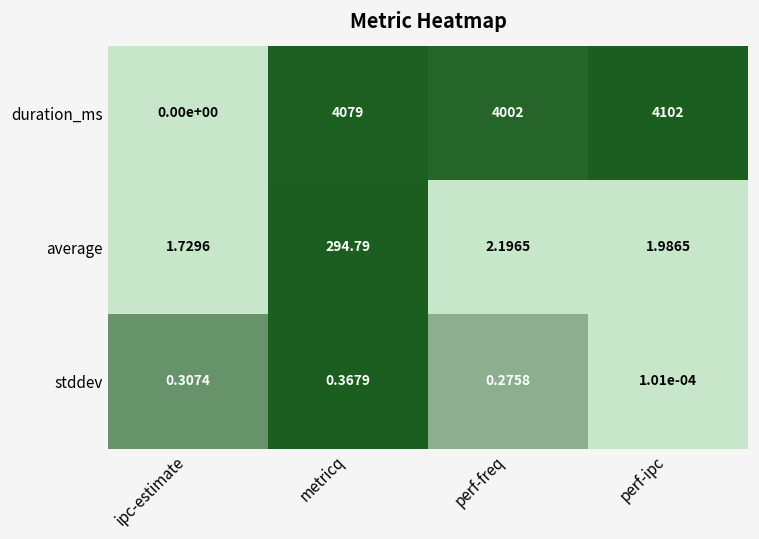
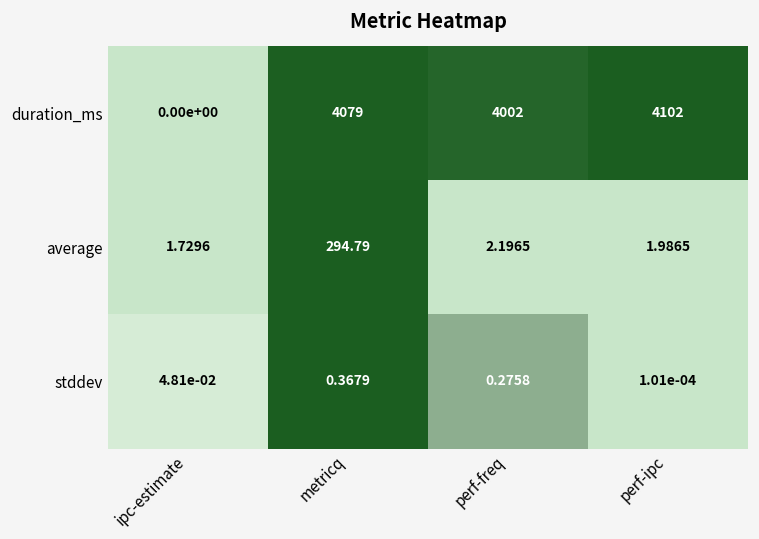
  {
    "duration_ms": {
      "ipc-estimate": "0.00e+00",
      "metricq": "4079",
      "perf-freq": "4002",
      "perf-ipc": "4102"
    },
    "average": {
      "ipc-estimate": "1.7296",
      "metricq": "294.79",
      "perf-freq": "2.1965",
      "perf-ipc": "1.9865"
    },
    "stddev": {
-     "ipc-estimate": "0.3074",
+     "ipc-estimate": "4.81e-02",
      "metricq": "0.3679",
      "perf-freq": "0.2758",
      "perf-ipc": "1.01e-04"
    }
  }
